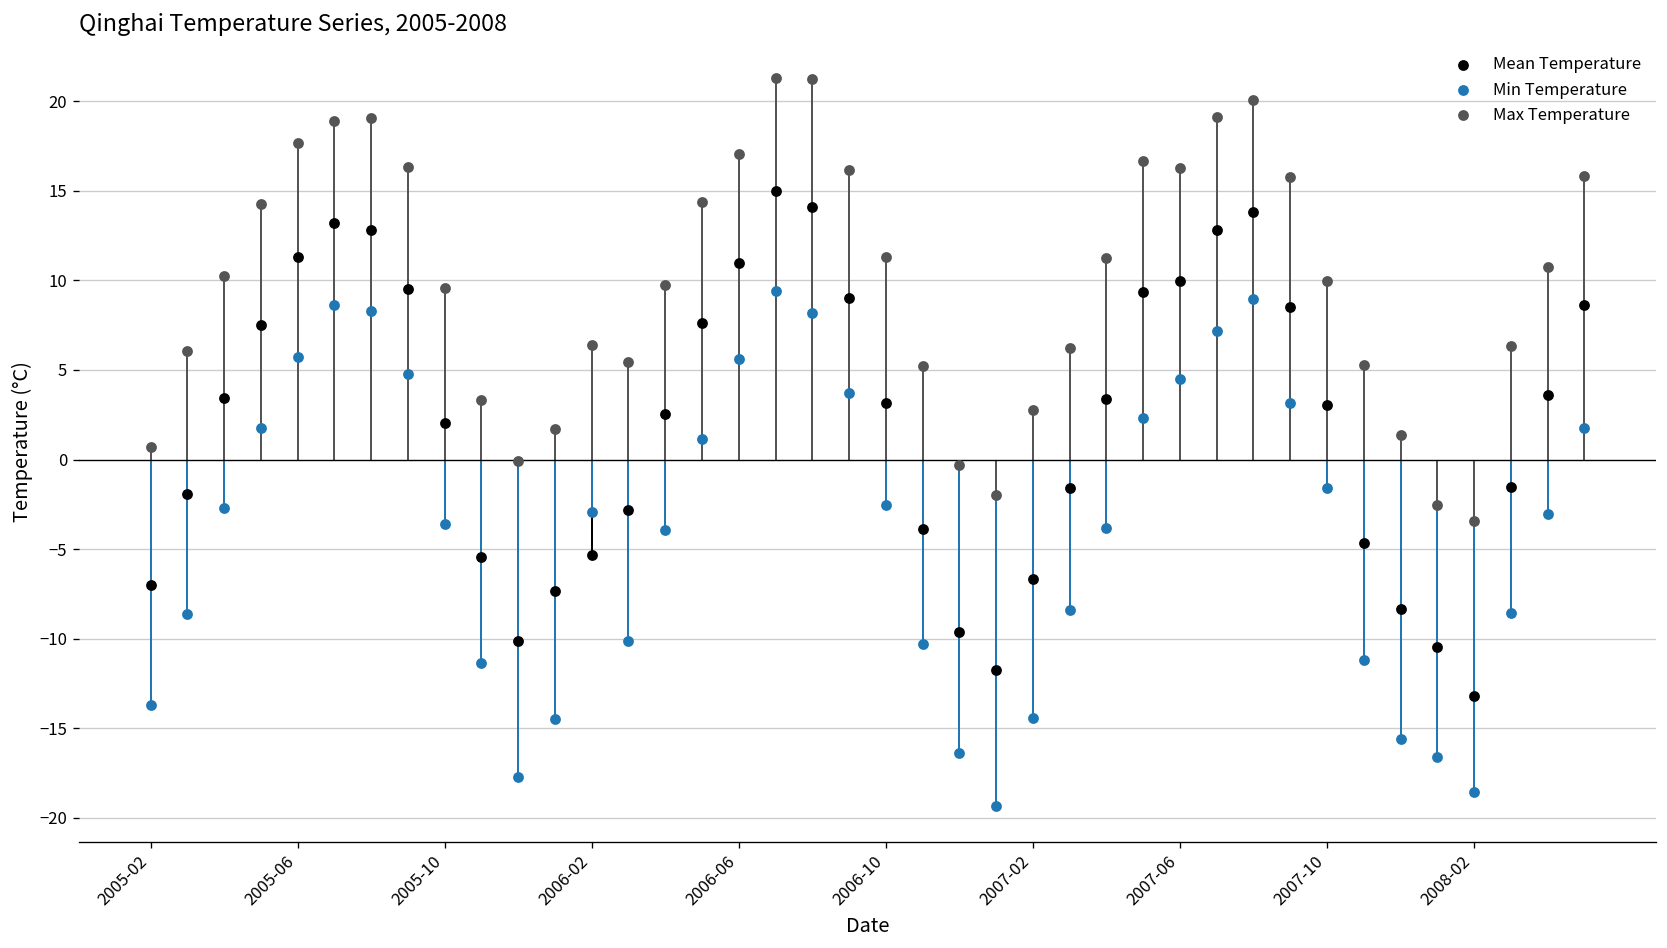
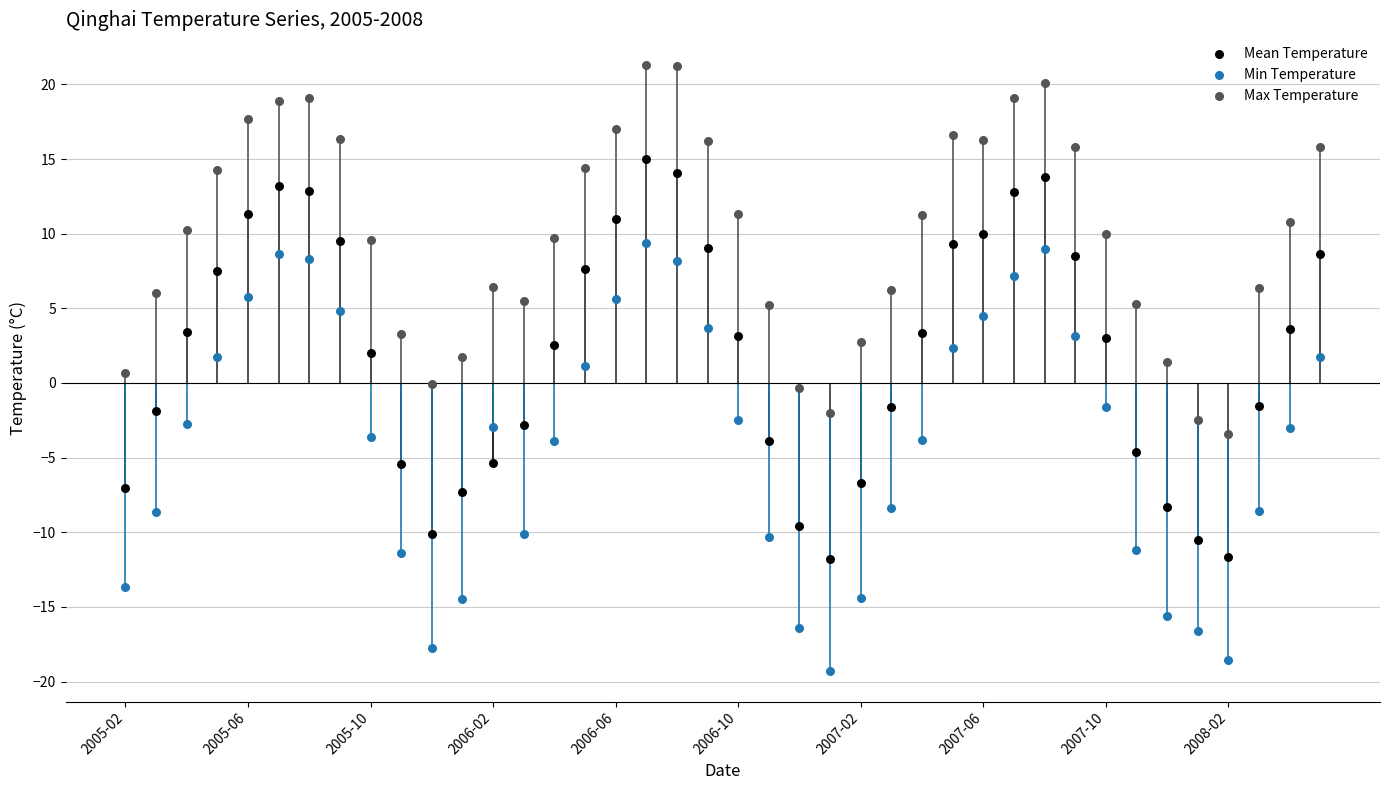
  {
    "Mean Temperature": {
-     "2008-02": -13.2
+     "2008-02": -11.6
    }
  }
